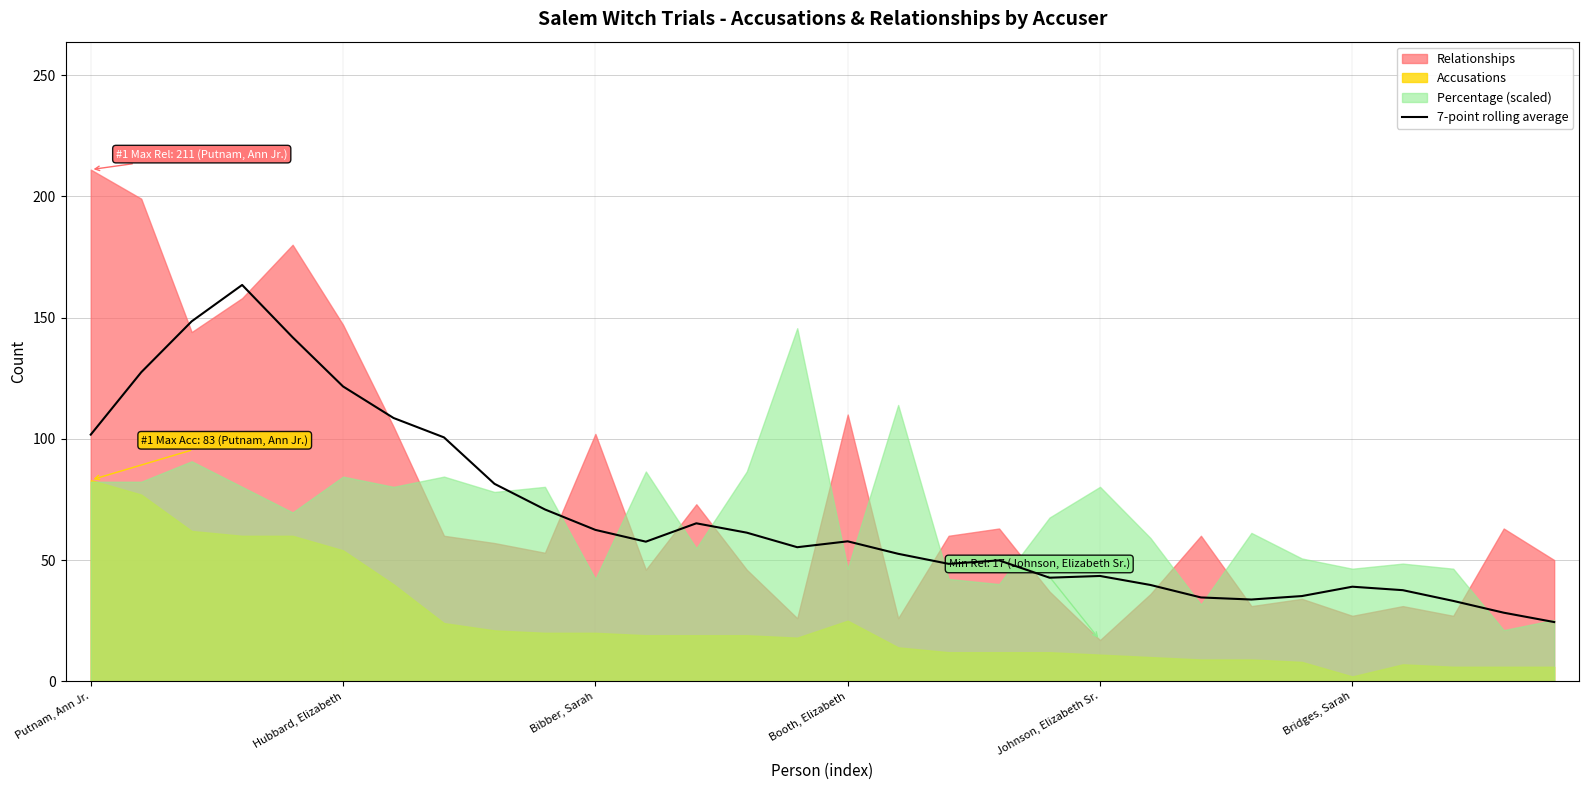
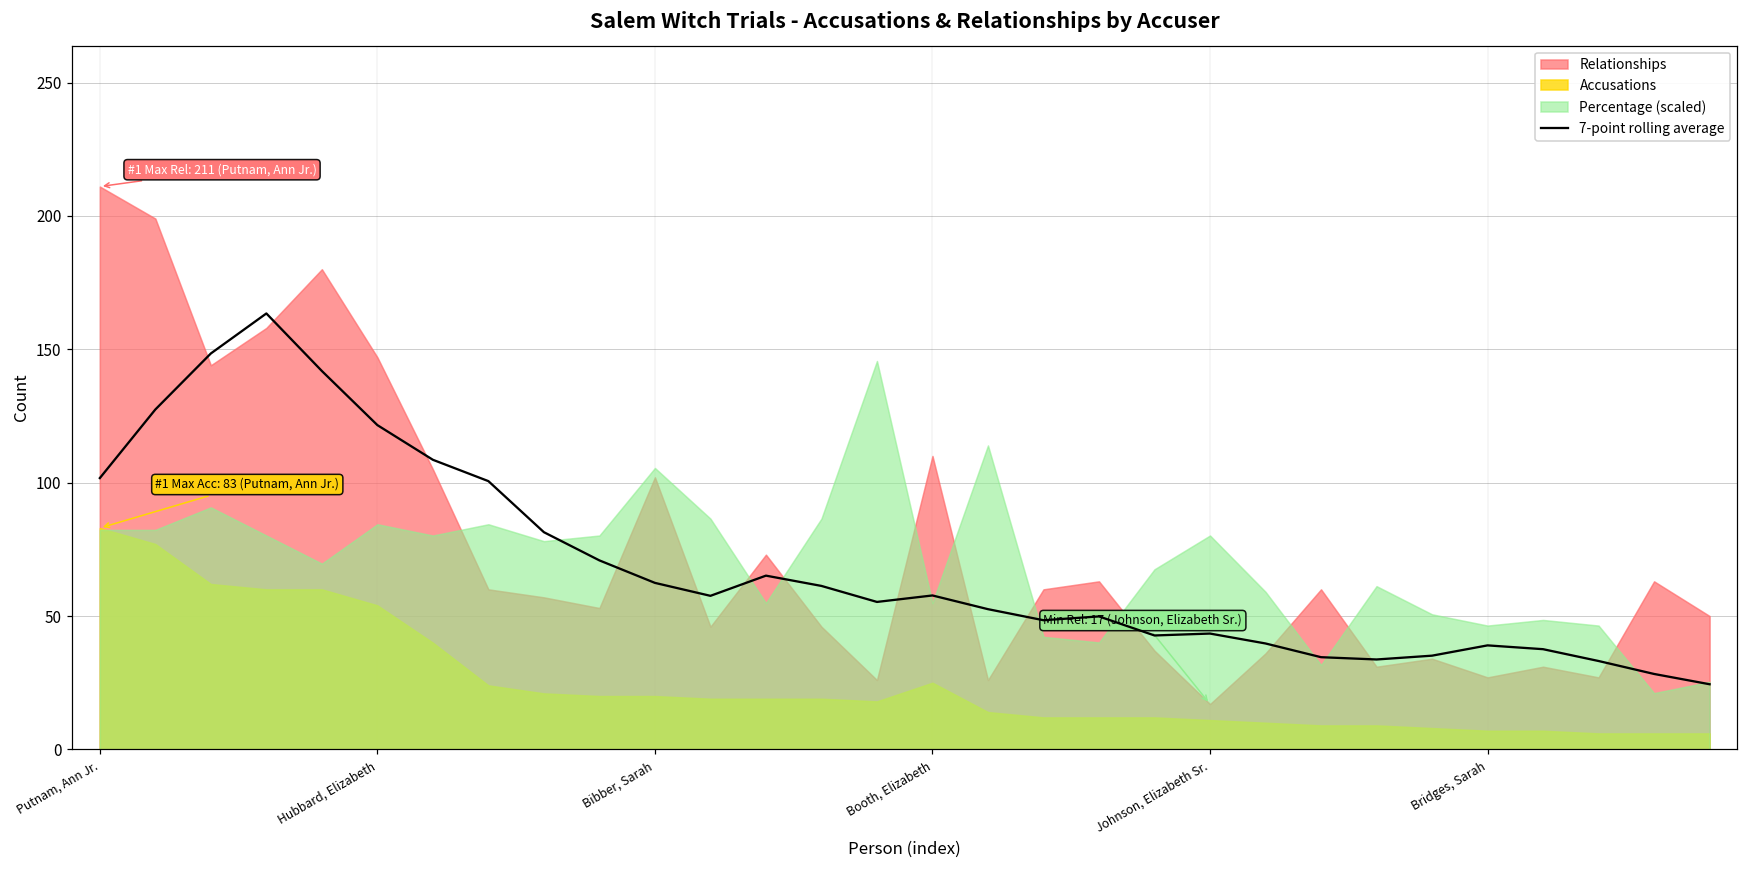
  {
    "7-point rolling average": {
      "Putnam, Ann Jr.": 102,
      "Hubbard, Elizabeth": 122,
      "Bibber, Sarah": 62,
      "Booth, Elizabeth": 58,
      "Bridges, Sarah": 39
    },
    "Relationships": {
      "Hubbard, Elizabeth": 147,
      "Bibber, Sarah": 102,
      "Booth, Elizabeth": 110,
      "Johnson, Elizabeth Sr.": 17,
      "Bridges, Sarah": 27
    },
    "Accusations": {
      "Hubbard, Elizabeth": 54,
      "Bibber, Sarah": 20,
      "Booth, Elizabeth": 25,
      "Johnson, Elizabeth Sr.": 11,
-     "Bridges, Sarah": 2
+     "Bridges, Sarah": 7
    },
    "Percentage (scaled)": {
      "Hubbard, Elizabeth": 84,
-     "Bibber, Sarah": 42,
-     "Booth, Elizabeth": 46,
+     "Bibber, Sarah": 106,
+     "Booth, Elizabeth": 55,
      "Johnson, Elizabeth Sr.": 80,
      "Bridges, Sarah": 46
    }
  }
